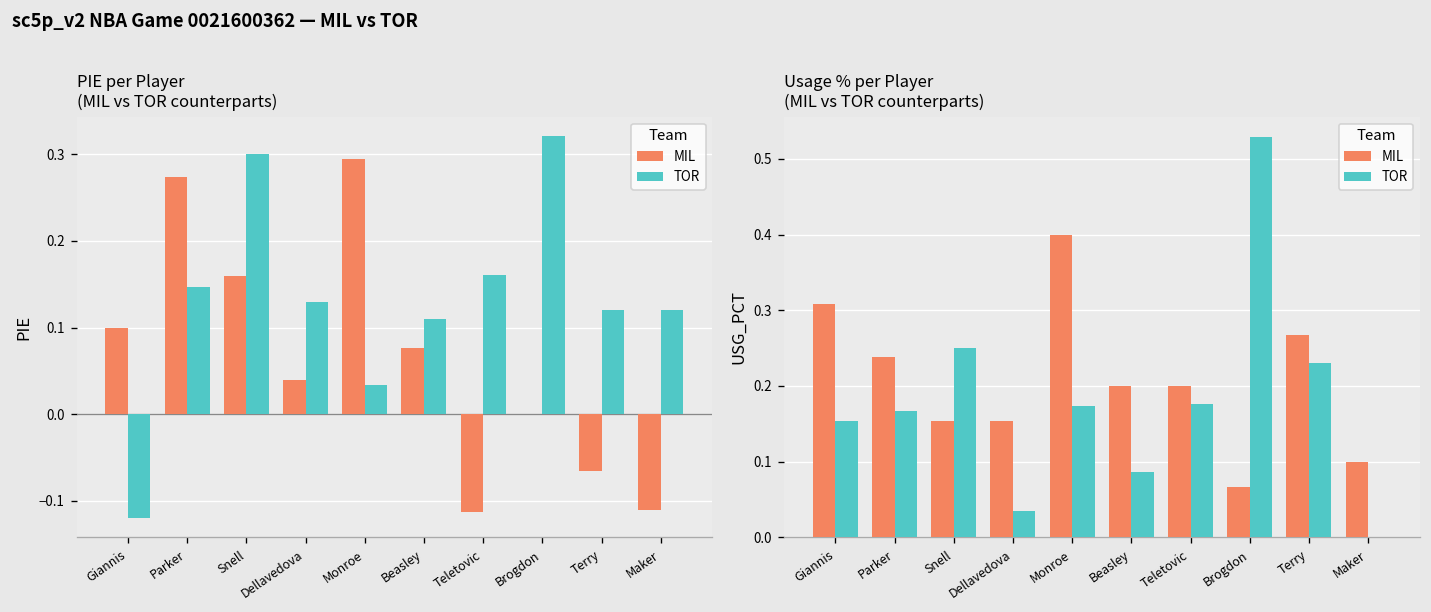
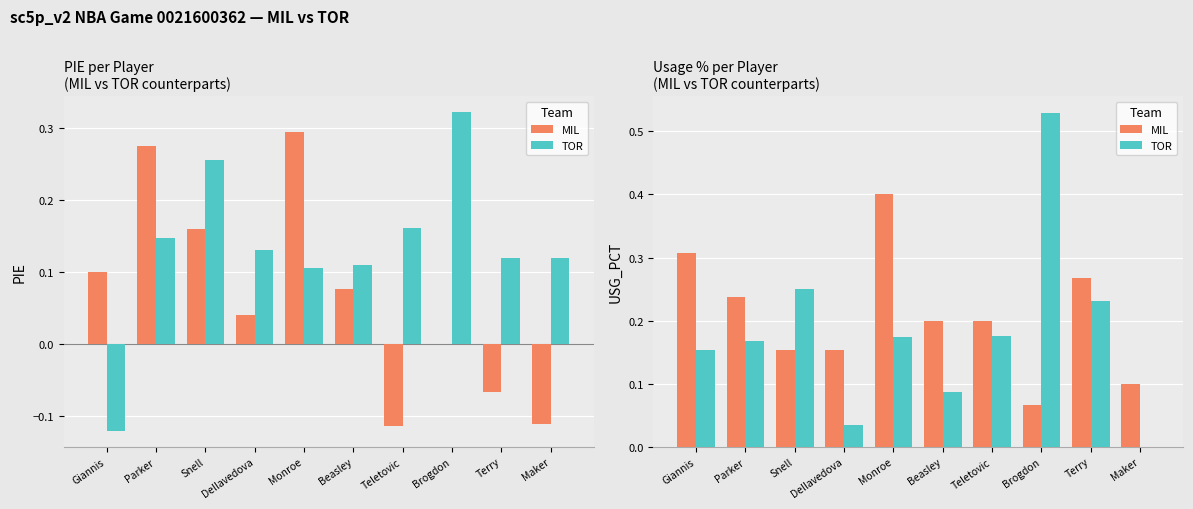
  {
    "PIE per Player (MIL vs TOR counterparts)": {
      "MIL": {
        "Giannis": 0.10,
        "Parker": 0.27,
        "Snell": 0.16,
        "Dellavedova": 0.04,
        "Monroe": 0.29,
        "Beasley": 0.08,
        "Teletovic": -0.11,
        "Brogdon": 0.00,
        "Terry": -0.07,
        "Maker": -0.11
      },
      "TOR": {
        "Giannis": -0.12,
        "Parker": 0.15,
-       "Snell": 0.30,
+       "Snell": 0.26,
        "Dellavedova": 0.13,
-       "Monroe": 0.03,
+       "Monroe": 0.11,
        "Beasley": 0.11,
        "Teletovic": 0.16,
        "Brogdon": 0.32,
        "Terry": 0.12,
        "Maker": 0.12
      }
    },
    "Usage % per Player (MIL vs TOR counterparts)": {
      "MIL": {
        "Giannis": 0.31,
        "Parker": 0.24,
        "Snell": 0.15,
        "Dellavedova": 0.15,
        "Monroe": 0.40,
        "Beasley": 0.20,
        "Teletovic": 0.20,
        "Brogdon": 0.07,
        "Terry": 0.27,
        "Maker": 0.10
      },
      "TOR": {
        "Giannis": 0.15,
        "Parker": 0.17,
        "Snell": 0.25,
        "Dellavedova": 0.04,
        "Monroe": 0.17,
        "Beasley": 0.09,
        "Teletovic": 0.18,
        "Brogdon": 0.53,
        "Terry": 0.23,
        "Maker": 0.00
      }
    }
  }
